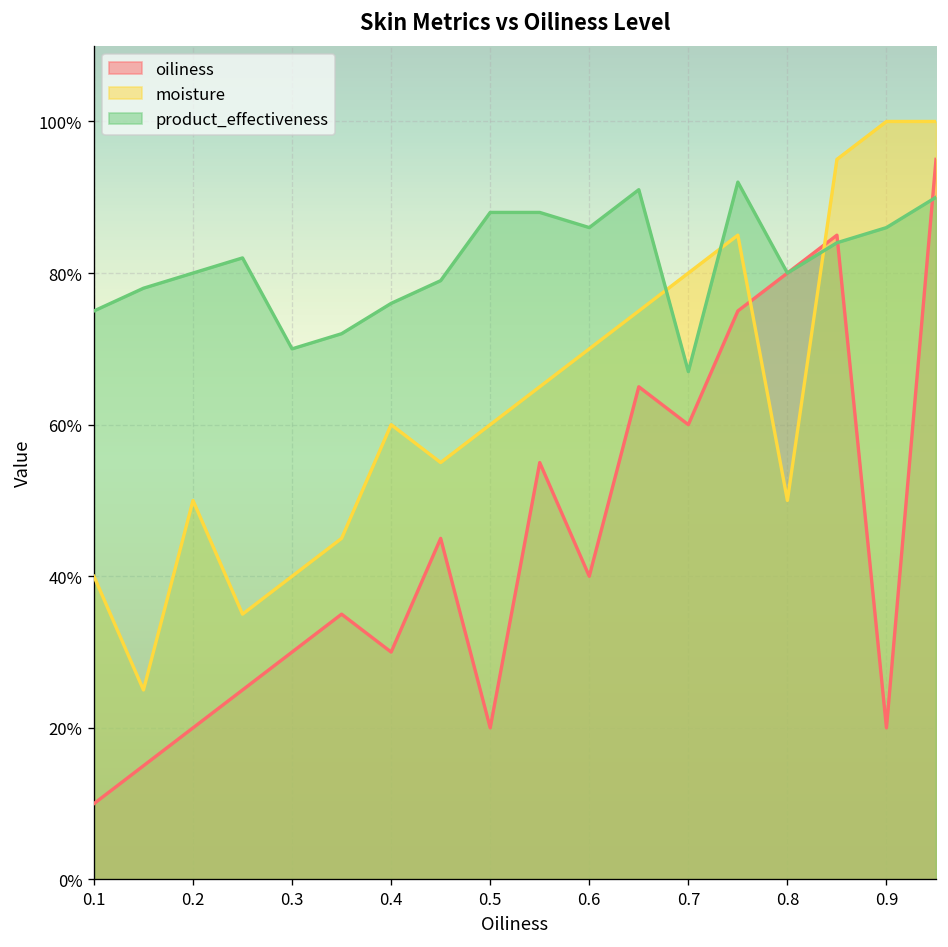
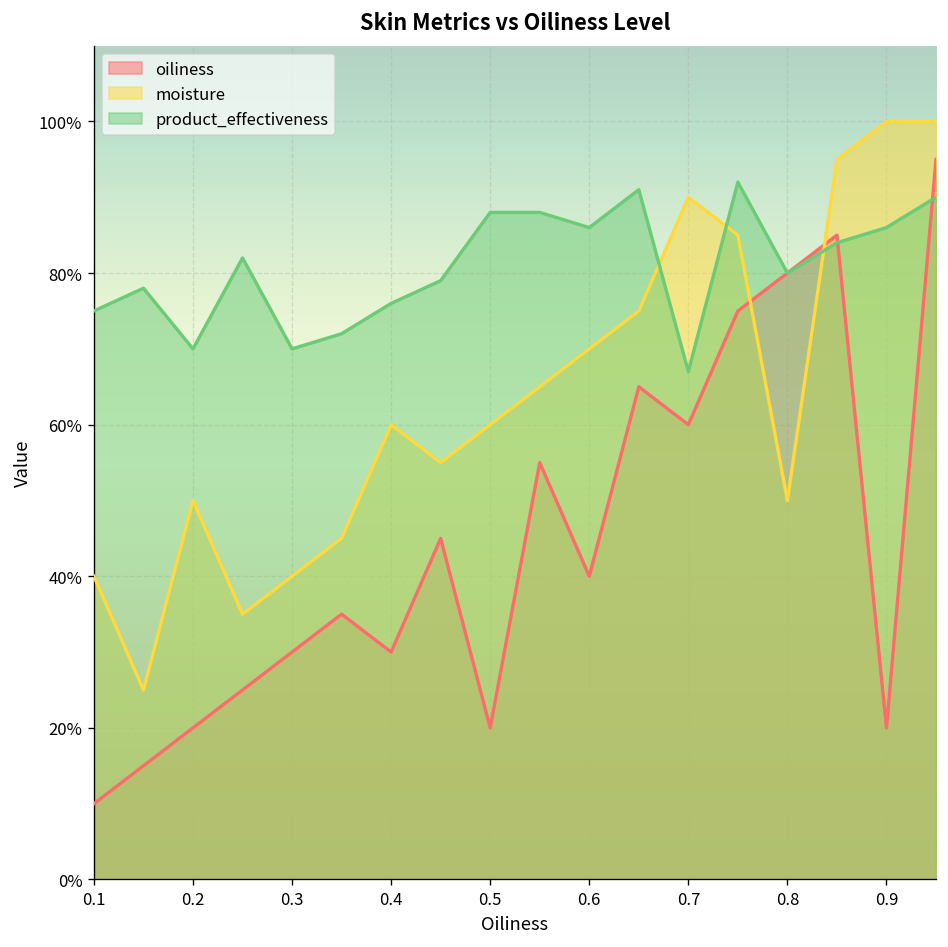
  {
    "oiliness": {
      "0.1": "10%",
      "0.2": "20%",
      "0.3": "30%",
      "0.4": "30%",
      "0.5": "20%",
      "0.6": "40%",
      "0.7": "60%",
      "0.9": "20%"
    },
    "moisture": {
      "0.1": "40%",
      "0.2": "50%",
      "0.3": "40%",
      "0.4": "60%",
      "0.5": "60%",
      "0.6": "70%",
-     "0.7": "80%",
+     "0.7": "90%",
      "0.8": "50%",
      "0.9": "100%"
    },
    "product_effectiveness": {
      "0.1": "75%",
-     "0.2": "80%",
+     "0.2": "70%",
      "0.3": "70%",
      "0.4": "76%",
      "0.5": "88%",
      "0.6": "86%",
      "0.7": "67%",
      "0.9": "86%"
    }
  }
